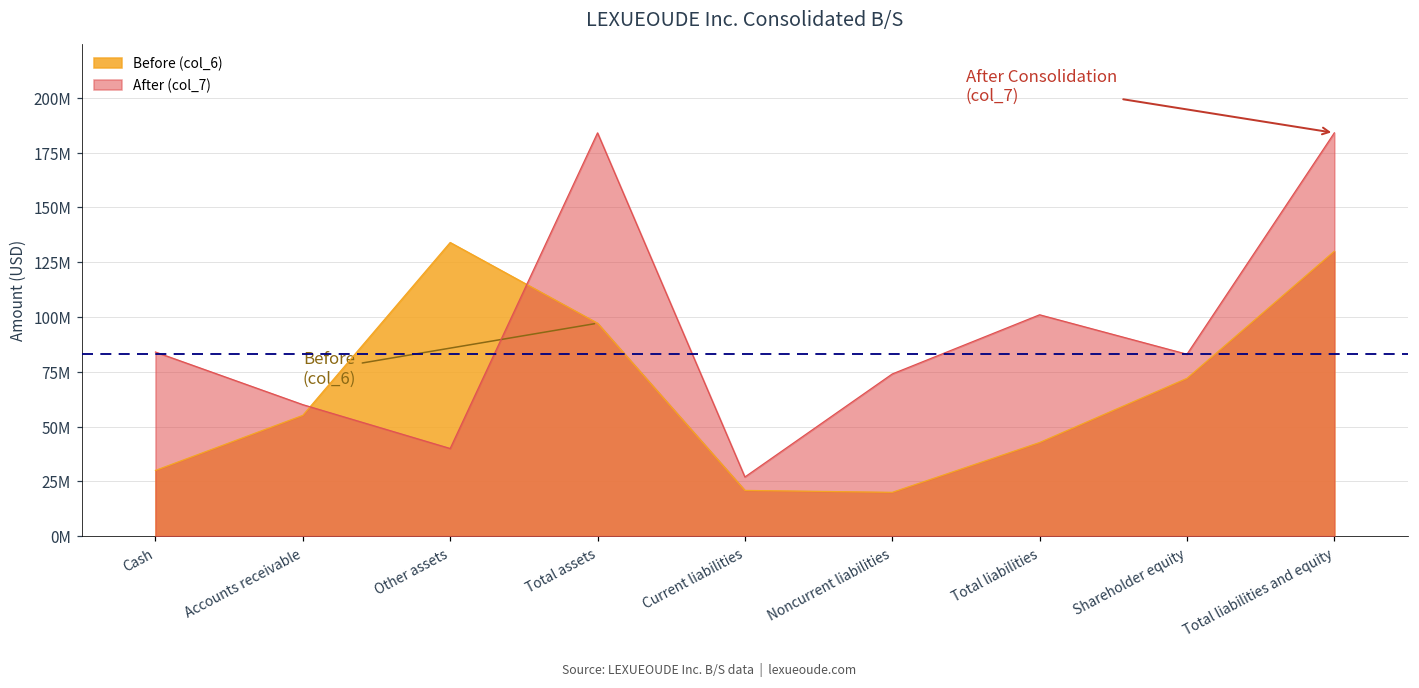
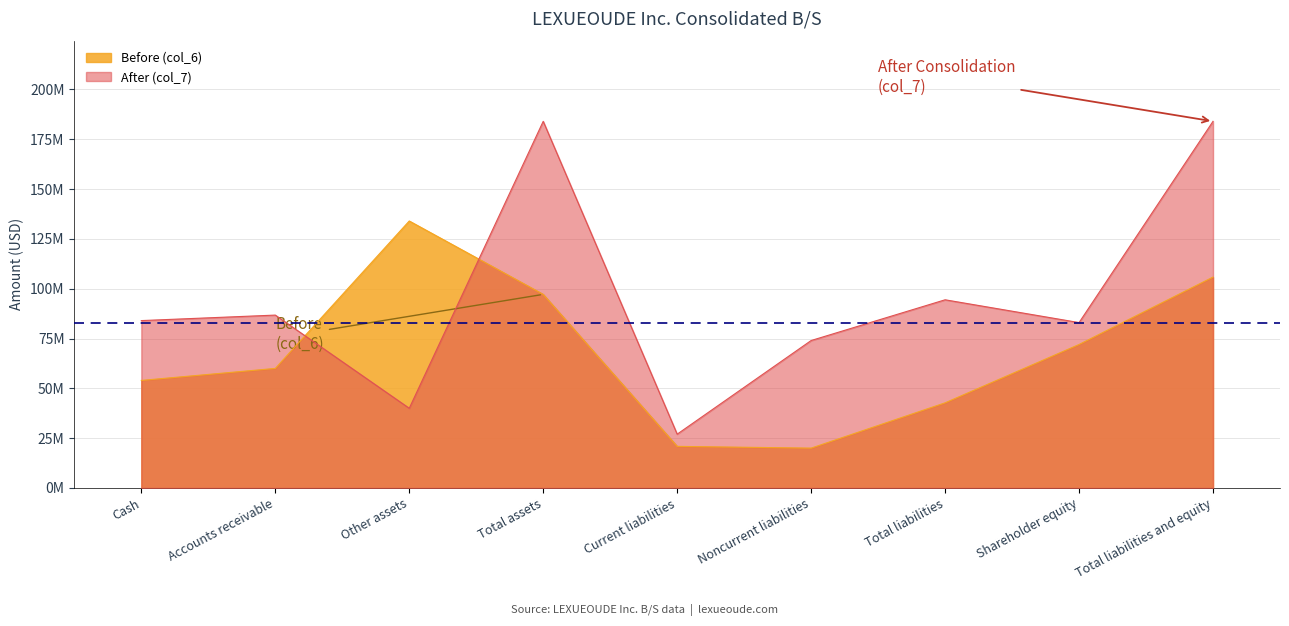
  {
    "Before (col_6)": {
-     "Cash": 30000000,
-     "Accounts receivable": 55000000,
+     "Cash": 54000000,
+     "Accounts receivable": 60000000,
      "Other assets": 134000000,
      "Total assets": 97000000,
      "Current liabilities": 21000000,
      "Noncurrent liabilities": 20000000,
      "Total liabilities": 43000000,
      "Shareholder equity": 72000000,
-     "Total liabilities and equity": 130000000
+     "Total liabilities and equity": 106000000
    },
    "After (col_7)": {
      "Cash": 84000000,
-     "Accounts receivable": 60000000,
+     "Accounts receivable": 87000000,
      "Other assets": 40000000,
      "Total assets": 184000000,
      "Current liabilities": 27000000,
      "Noncurrent liabilities": 74000000,
-     "Total liabilities": 101000000,
+     "Total liabilities": 94000000,
      "Shareholder equity": 83000000
    }
  }
